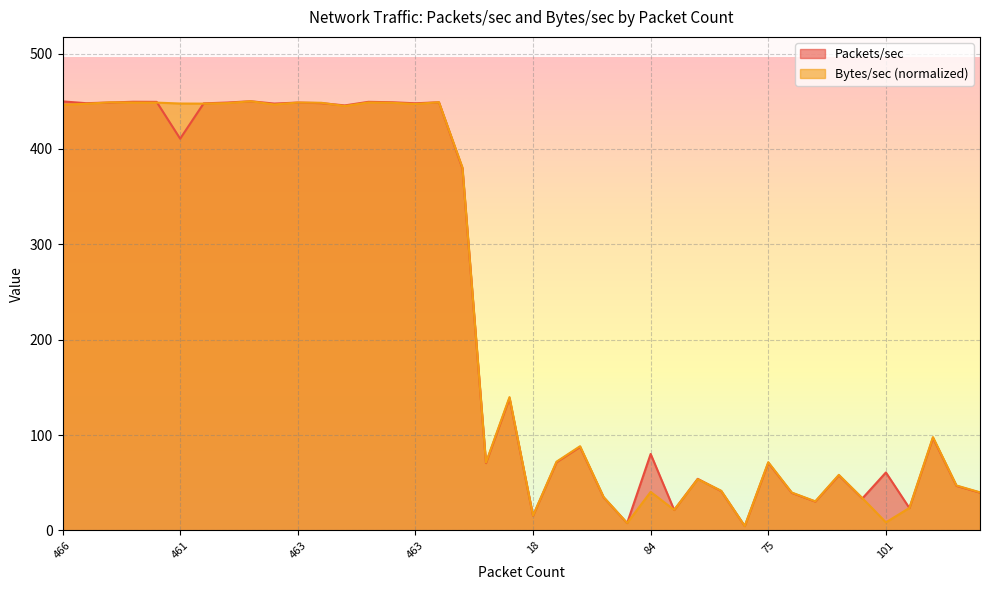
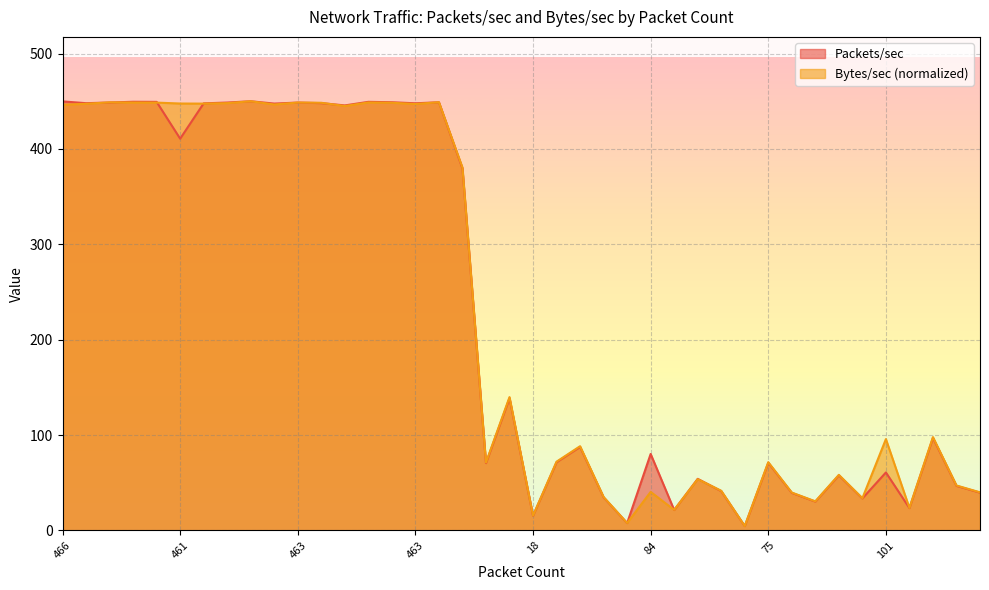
  {
    "Packets/sec": {
      "466": 450,
      "461": 410,
      "84": 80,
      "101": 60
    },
    "Bytes/sec (normalized)": {
      "466": 450,
      "461": 450,
      "84": 40,
-     "101": 10
+     "101": 100
    }
  }
